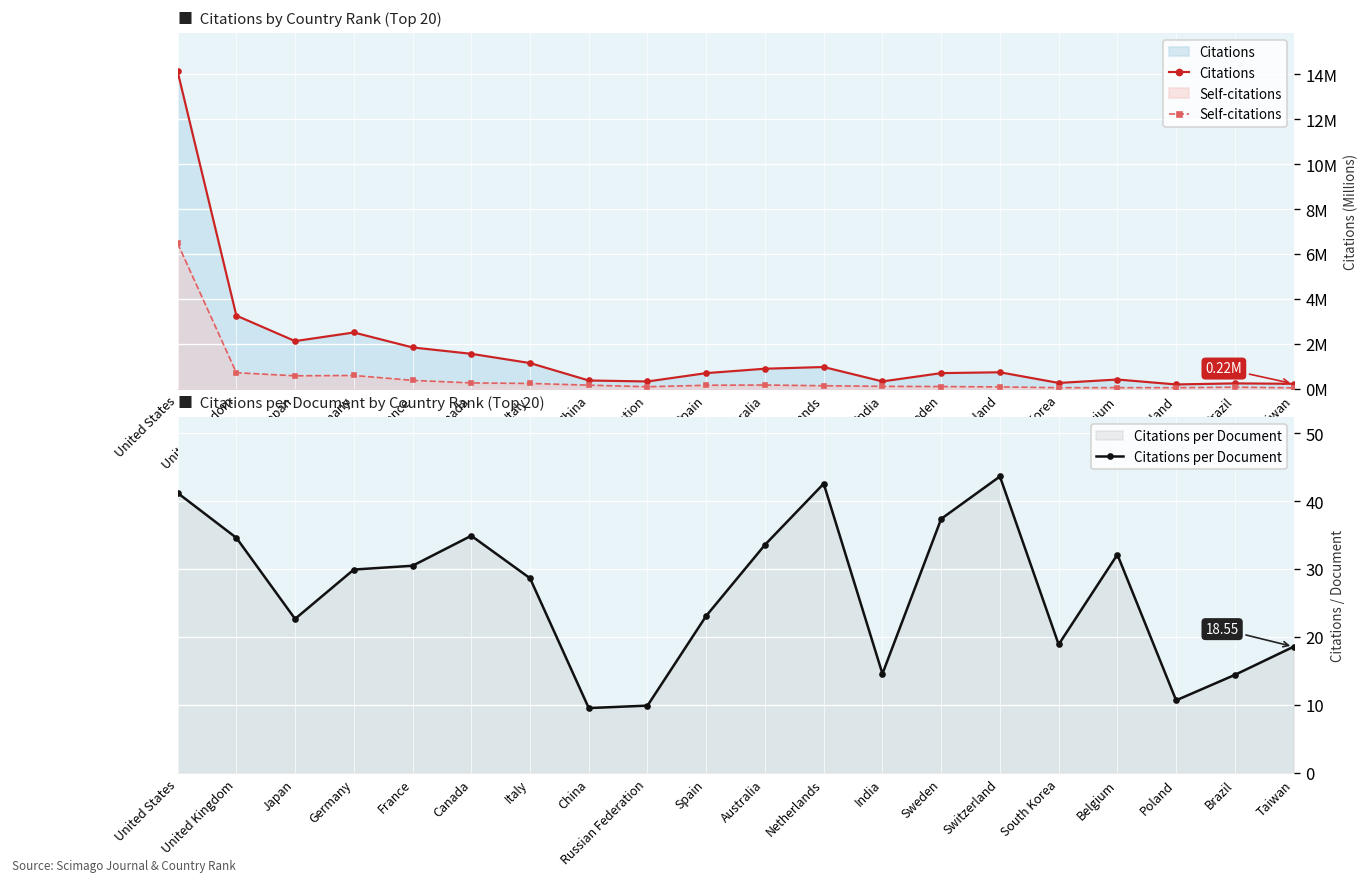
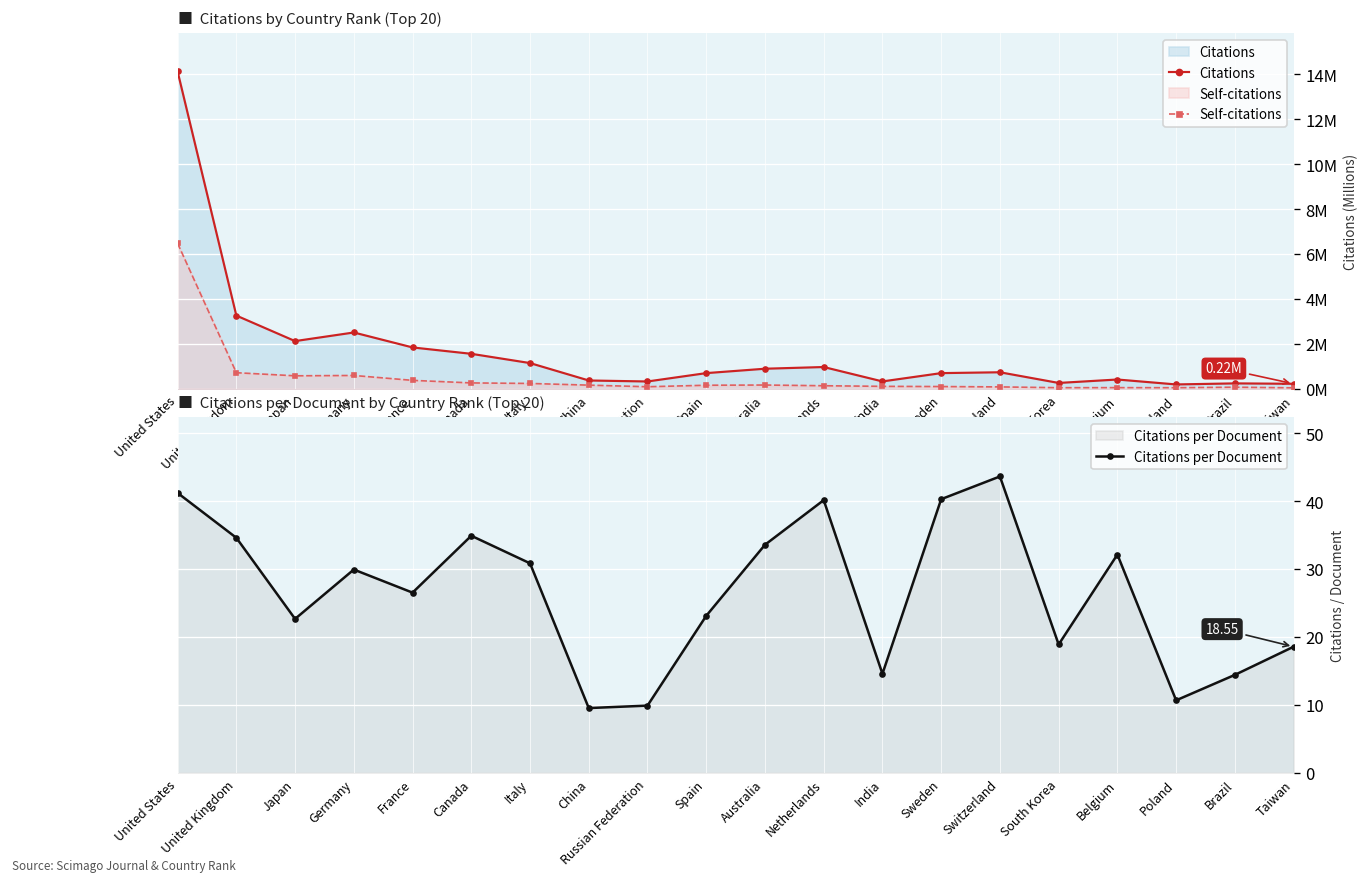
  {
    "■ Citations per Document by Country Rank (Top 20)": {
      "United States": 41,
      "United Kingdom": 35,
      "Japan": 23,
      "Germany": 30,
-     "France": 30,
+     "France": 27,
      "Canada": 35,
-     "Italy": 29,
+     "Italy": 31,
      "China": 10,
      "Russian Federation": 10,
      "Spain": 23,
      "Australia": 34,
-     "Netherlands": 43,
+     "Netherlands": 40,
      "India": 15,
-     "Sweden": 37,
+     "Sweden": 40,
      "Switzerland": 44,
      "South Korea": 19,
      "Belgium": 32,
      "Poland": 11,
      "Brazil": 14,
      "Taiwan": 19
    }
  }
